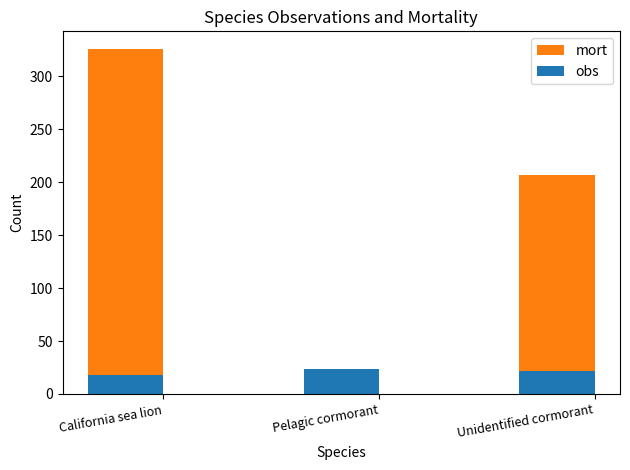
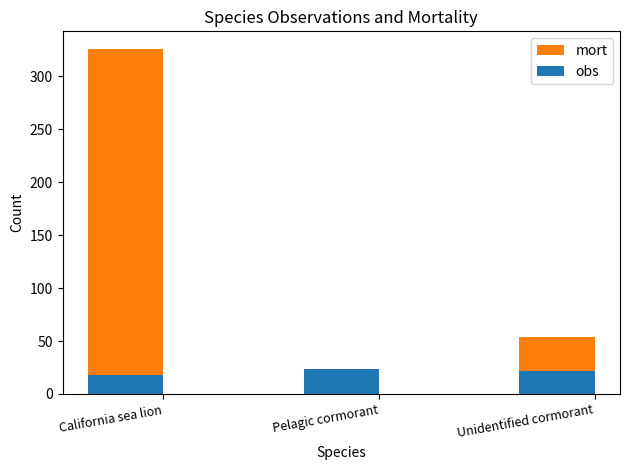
  {
    "mort": {
      "California sea lion": 326,
-     "Unidentified cormorant": 207
+     "Unidentified cormorant": 54
    },
    "obs": {
      "Pelagic cormorant": 24
    }
  }
